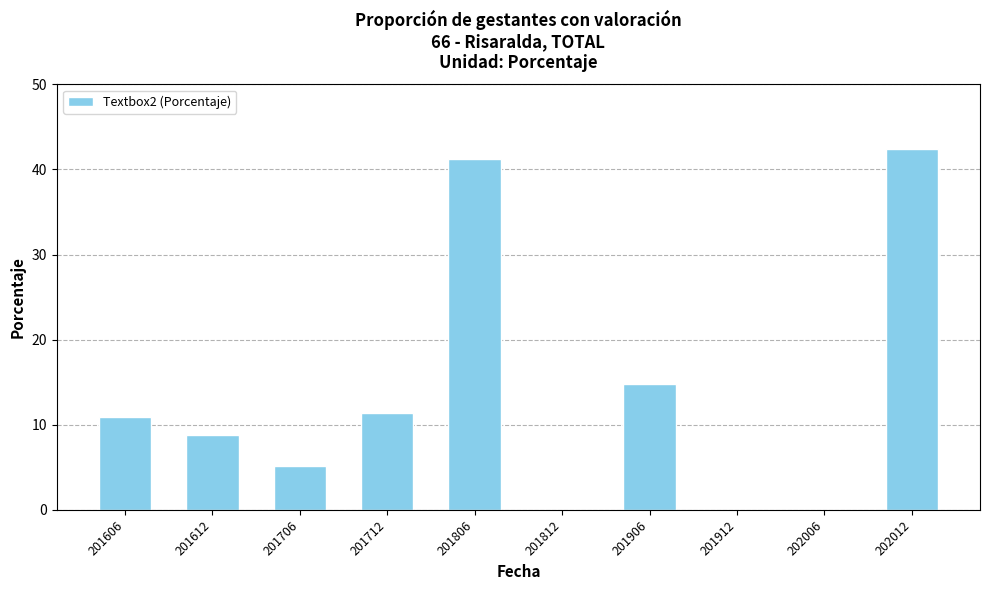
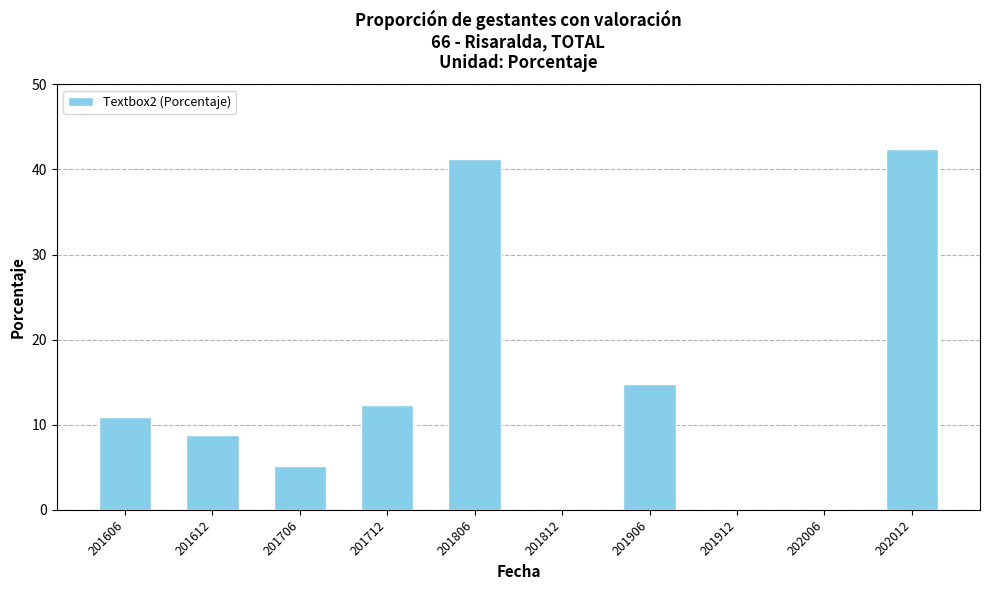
  {
    "201606": 11,
    "201612": 9,
    "201706": 5,
-   "201712": 11,
+   "201712": 12,
    "201806": 41,
    "201812": 0,
    "201906": 15,
    "201912": 0,
    "202006": 0,
    "202012": 42
  }
